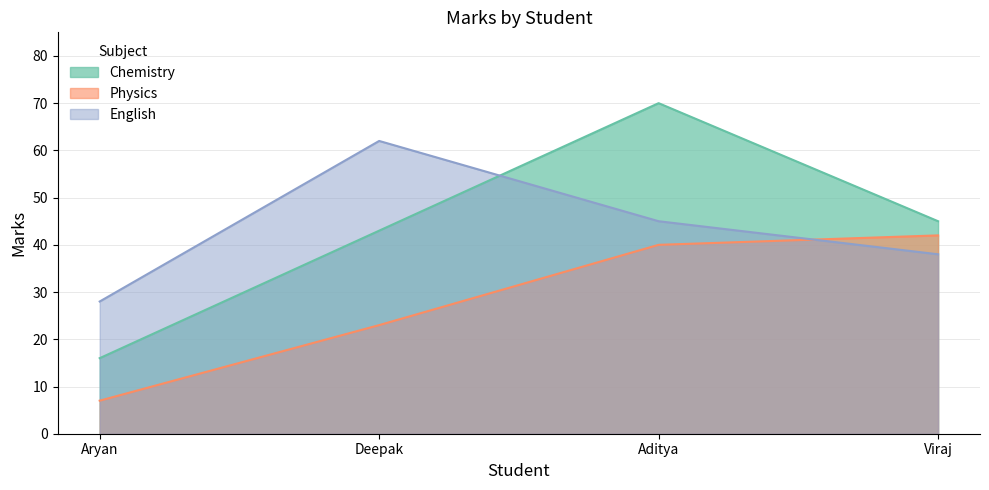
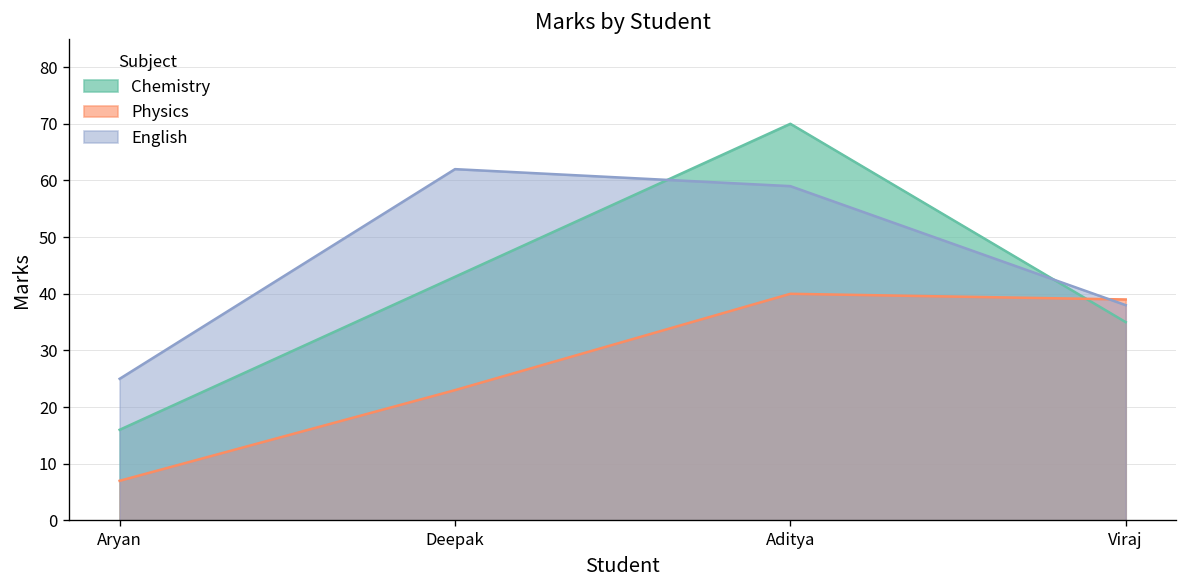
  {
    "Chemistry": {
      "Aryan": 16,
      "Deepak": 43,
      "Aditya": 70,
-     "Viraj": 45
+     "Viraj": 35
    },
    "Physics": {
      "Aryan": 7,
      "Deepak": 23,
      "Aditya": 40,
-     "Viraj": 42
+     "Viraj": 39
    },
    "English": {
-     "Aryan": 28,
+     "Aryan": 25,
      "Deepak": 62,
-     "Aditya": 45,
+     "Aditya": 59,
      "Viraj": 38
    }
  }
